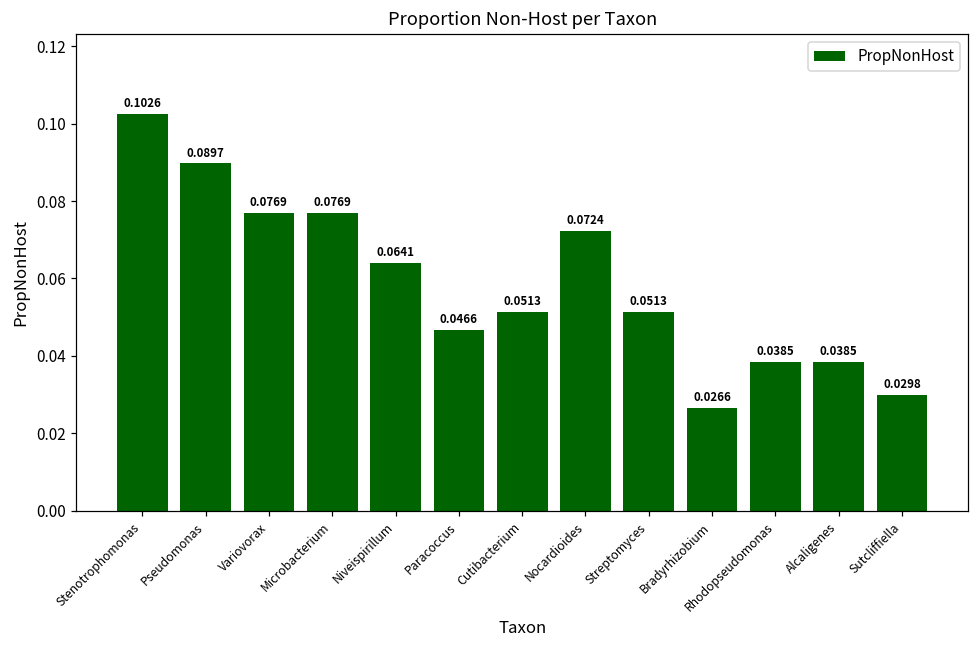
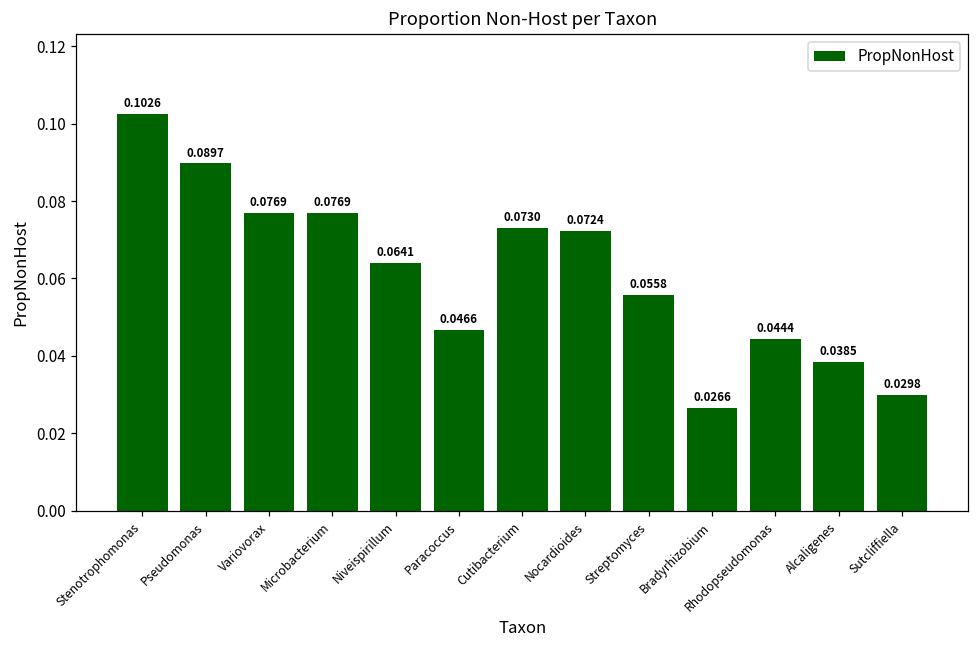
  {
    "Stenotrophomonas": 0.1026,
    "Pseudomonas": 0.0897,
    "Variovorax": 0.0769,
    "Microbacterium": 0.0769,
    "Niveispirillum": 0.0641,
    "Paracoccus": 0.0466,
-   "Cutibacterium": 0.0513,
+   "Cutibacterium": 0.0730,
    "Nocardioides": 0.0724,
-   "Streptomyces": 0.0513,
+   "Streptomyces": 0.0558,
    "Bradyrhizobium": 0.0266,
-   "Rhodopseudomonas": 0.0385,
+   "Rhodopseudomonas": 0.0444,
    "Alcaligenes": 0.0385,
    "Sutcliffiella": 0.0298
  }
